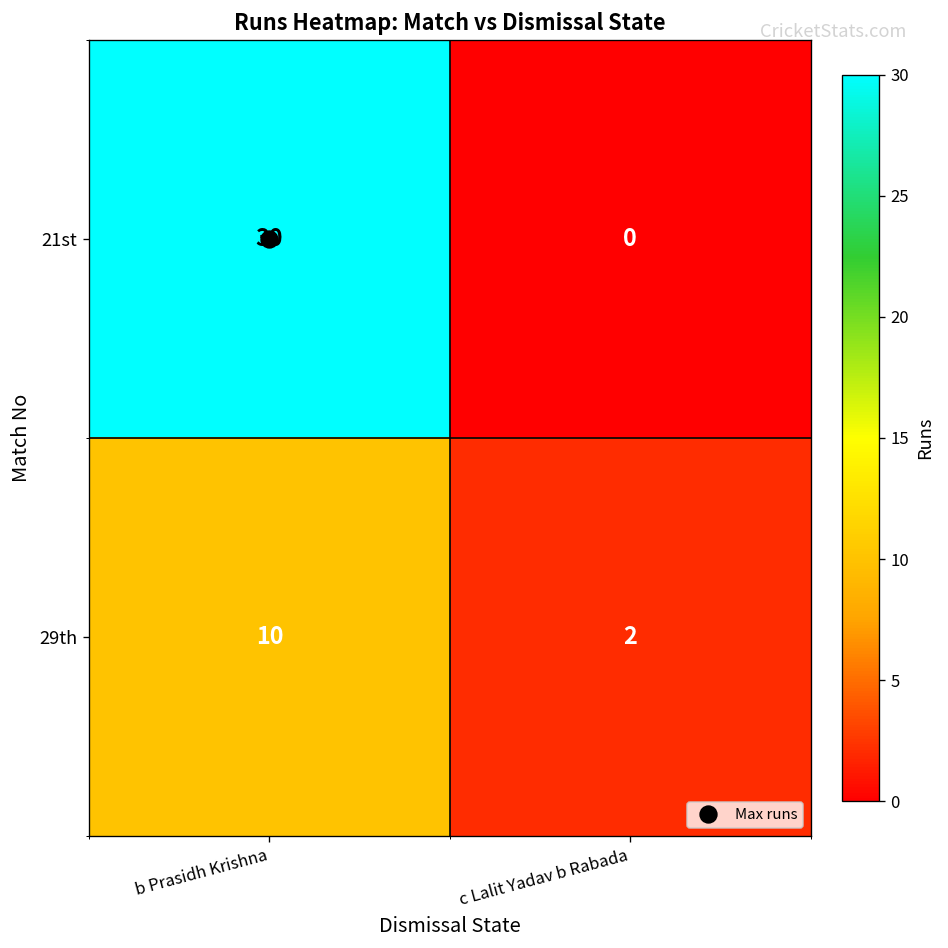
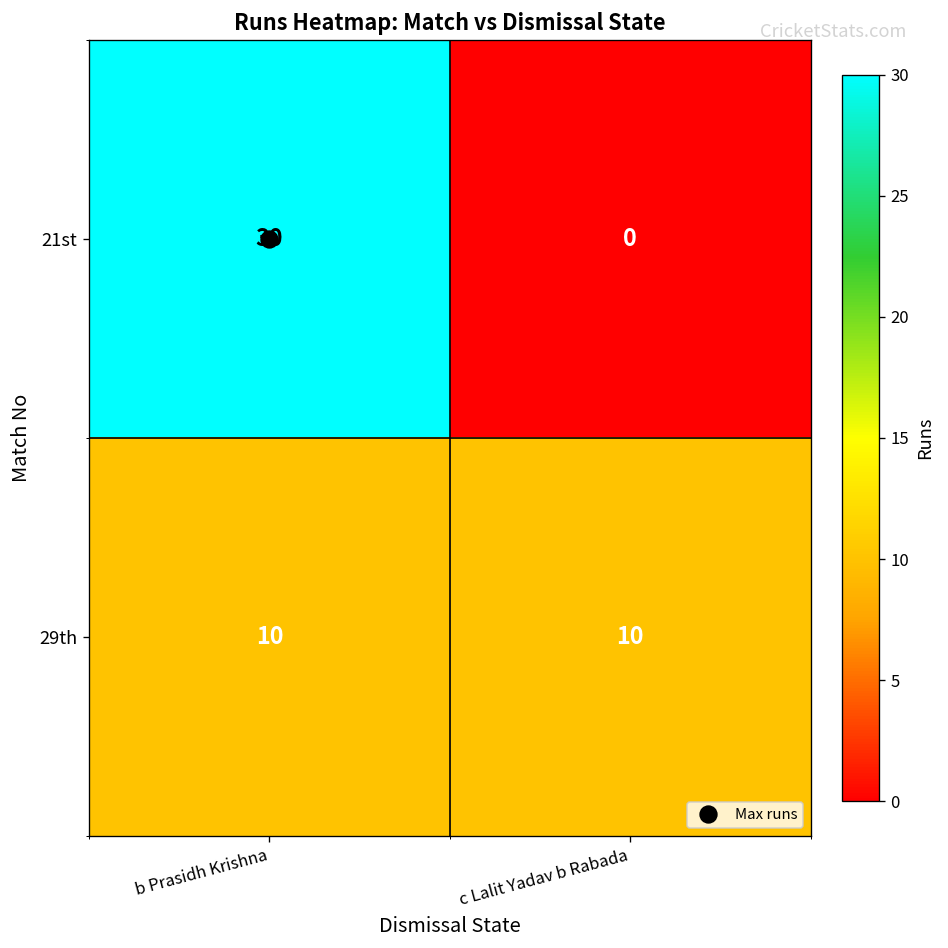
  {
    "21st": {
      "c Lalit Yadav b Rabada": 0
    },
    "29th": {
      "b Prasidh Krishna": 10,
-     "c Lalit Yadav b Rabada": 2
+     "c Lalit Yadav b Rabada": 10
    }
  }
